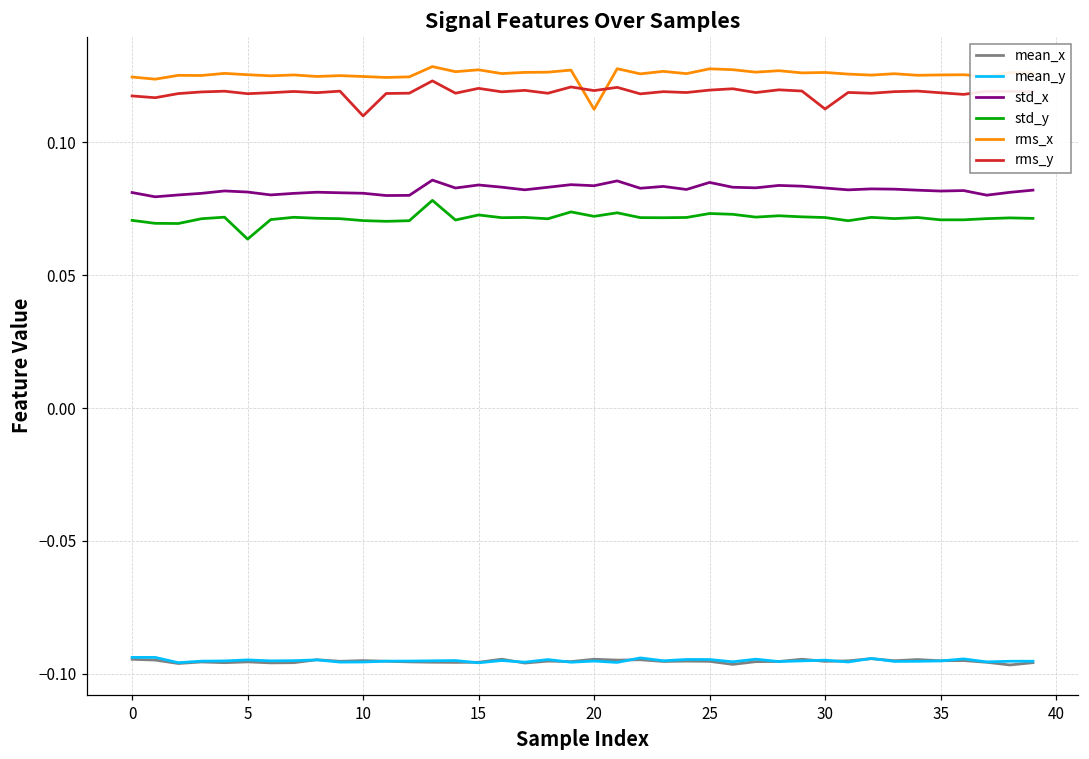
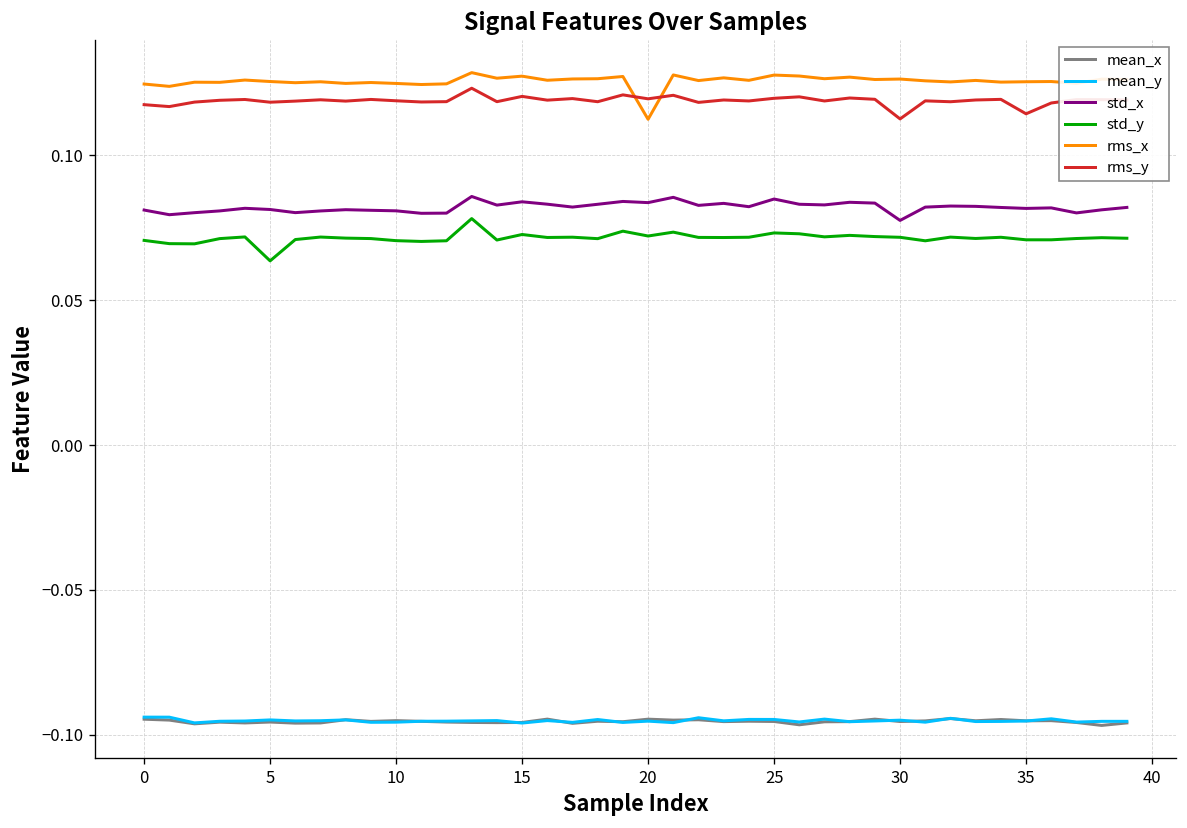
  {
    "std_x": {
      "0": 0.081,
      "5": 0.081,
      "10": 0.081,
      "15": 0.084,
      "20": 0.084,
      "25": 0.085,
-     "30": 0.083,
+     "30": 0.078,
      "35": 0.082
    },
    "std_y": {
      "0": 0.071,
      "5": 0.064,
      "10": 0.071,
      "15": 0.073,
      "20": 0.072,
      "25": 0.073,
      "30": 0.072,
      "35": 0.071
    },
    "rms_x": {
      "0": 0.125,
      "5": 0.125,
      "10": 0.125,
      "15": 0.127,
      "20": 0.112,
      "25": 0.128,
      "30": 0.126,
      "35": 0.125
    },
    "rms_y": {
      "0": 0.117,
      "5": 0.118,
-     "10": 0.110,
+     "10": 0.119,
      "15": 0.120,
      "20": 0.120,
      "25": 0.120,
      "30": 0.113,
-     "35": 0.119
+     "35": 0.114
    }
  }
